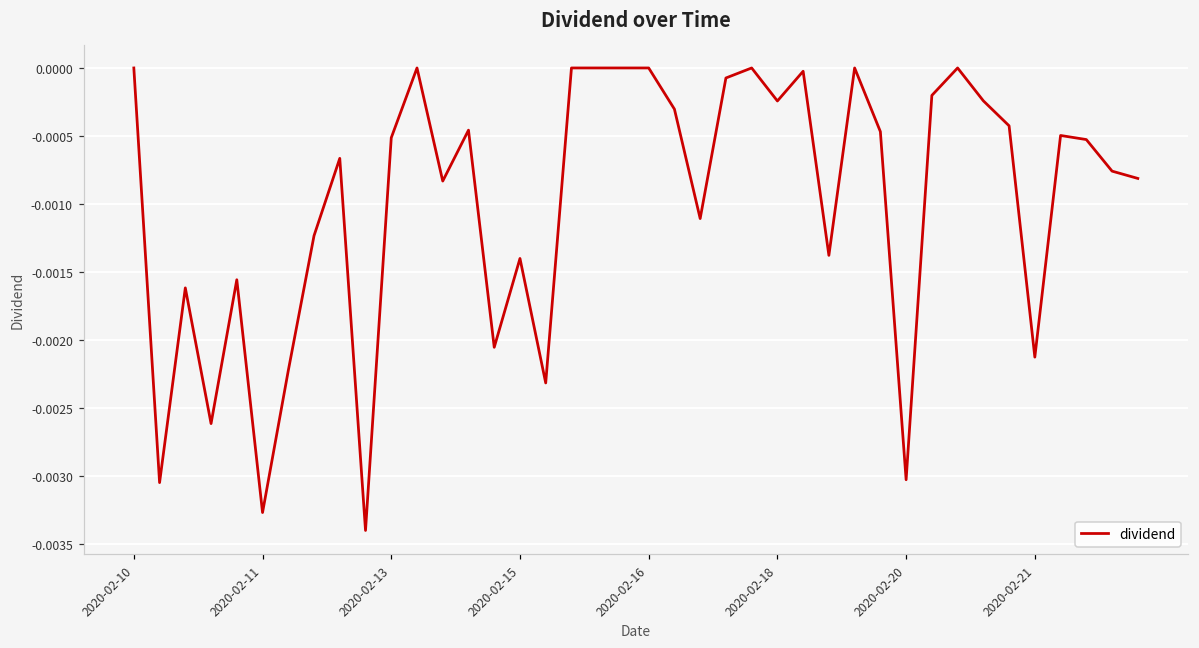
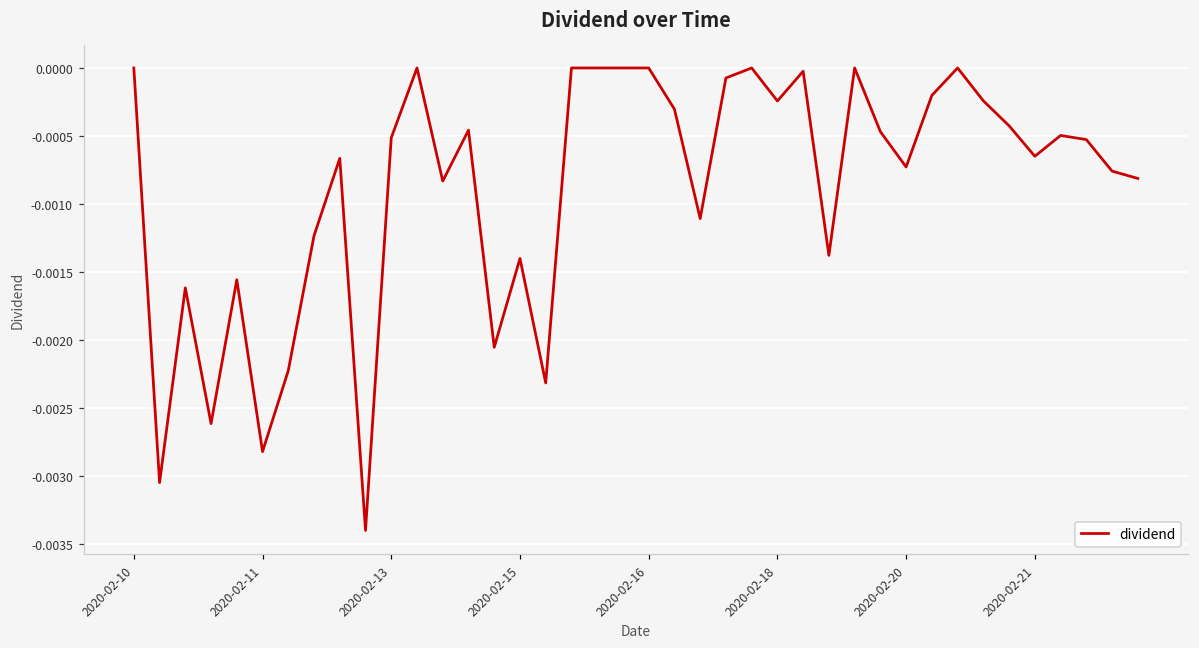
  {
    "2020-02-10": 0.00000,
-   "2020-02-11": -0.00327,
+   "2020-02-11": -0.00282,
    "2020-02-13": -0.00051,
    "2020-02-15": -0.00140,
    "2020-02-16": 0.00000,
    "2020-02-18": -0.00024,
-   "2020-02-20": -0.00303,
-   "2020-02-21": -0.00212
+   "2020-02-20": -0.00073,
+   "2020-02-21": -0.00065
  }
